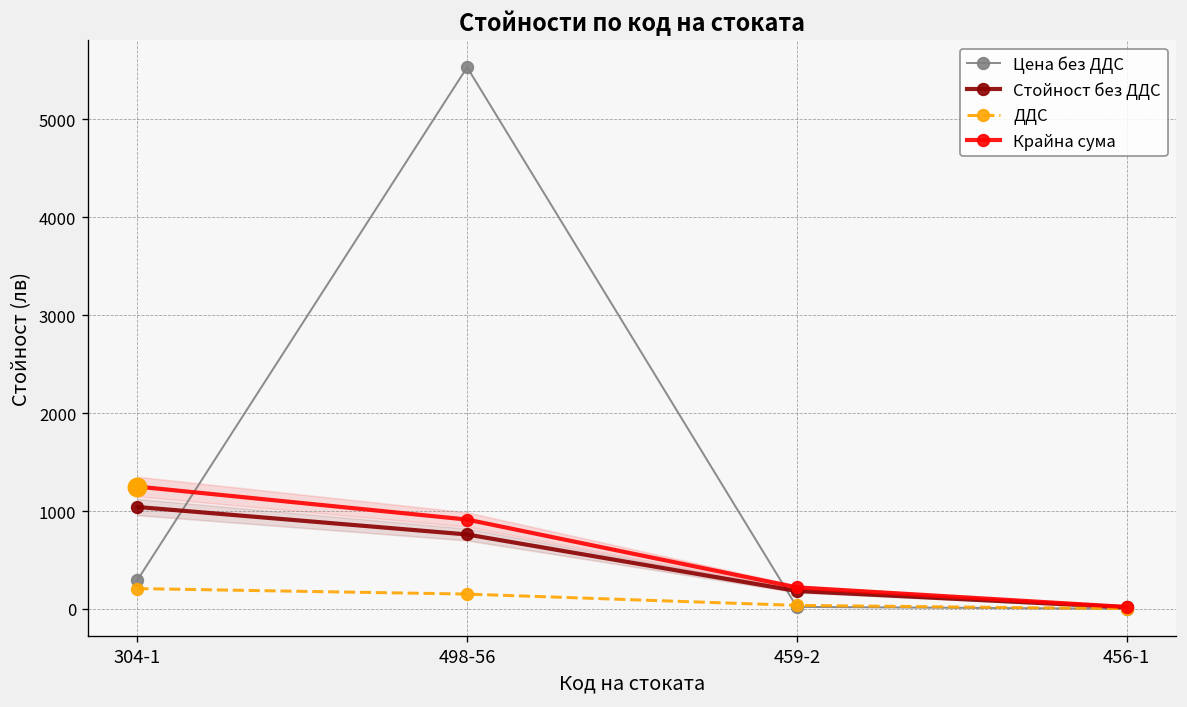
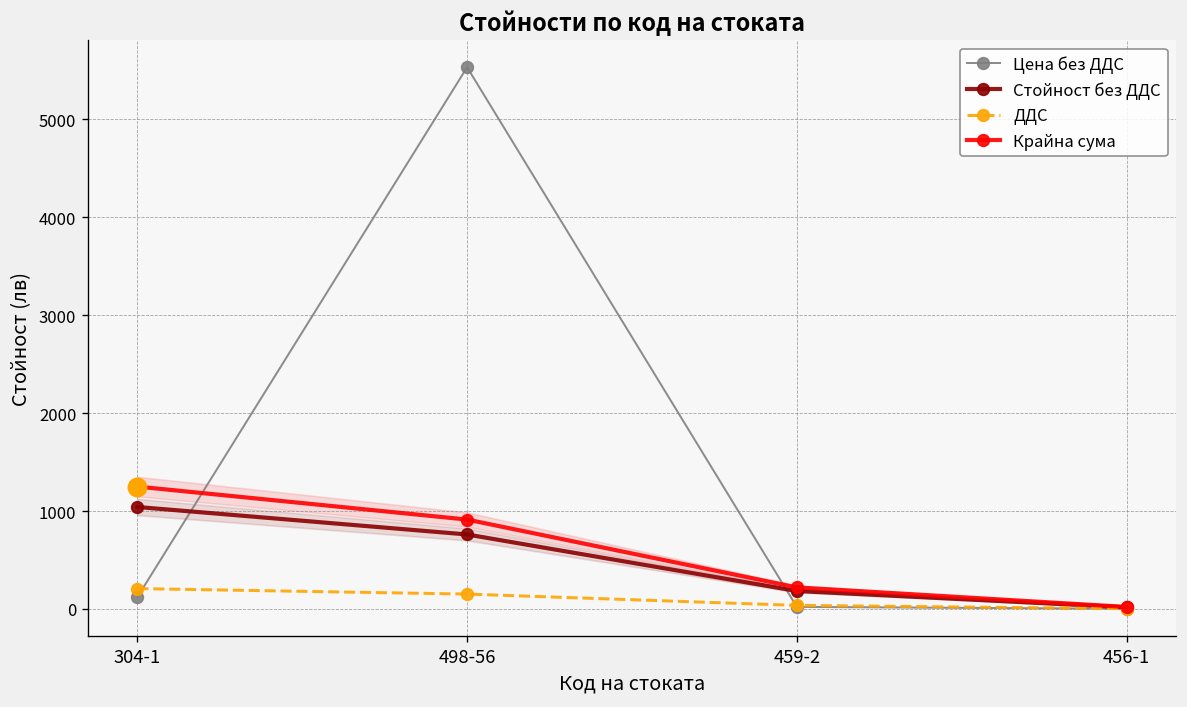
  {
    "Цена без ДДС": {
-     "304-1": 300,
+     "304-1": 100,
      "498-56": 5500
    }
  }
